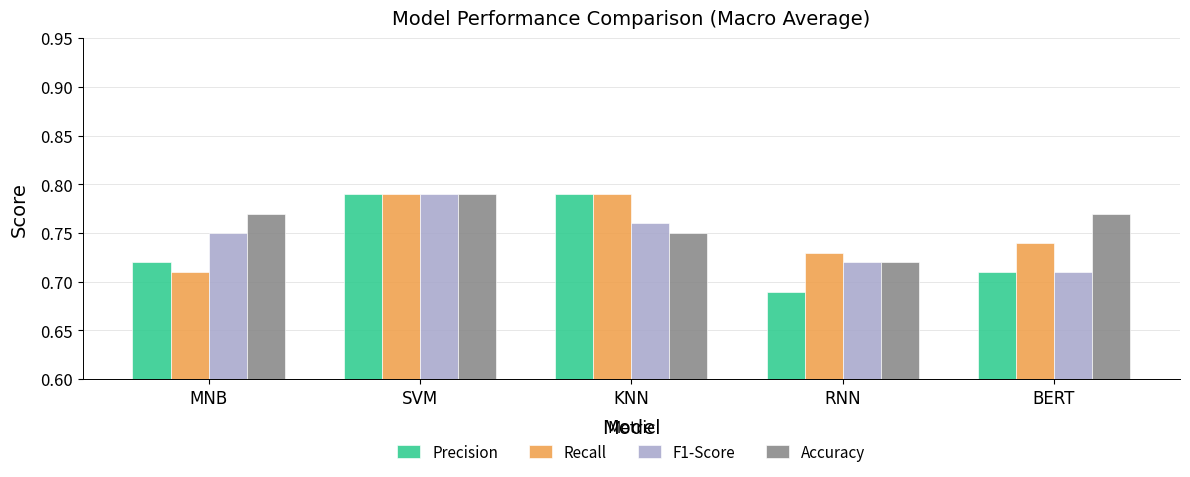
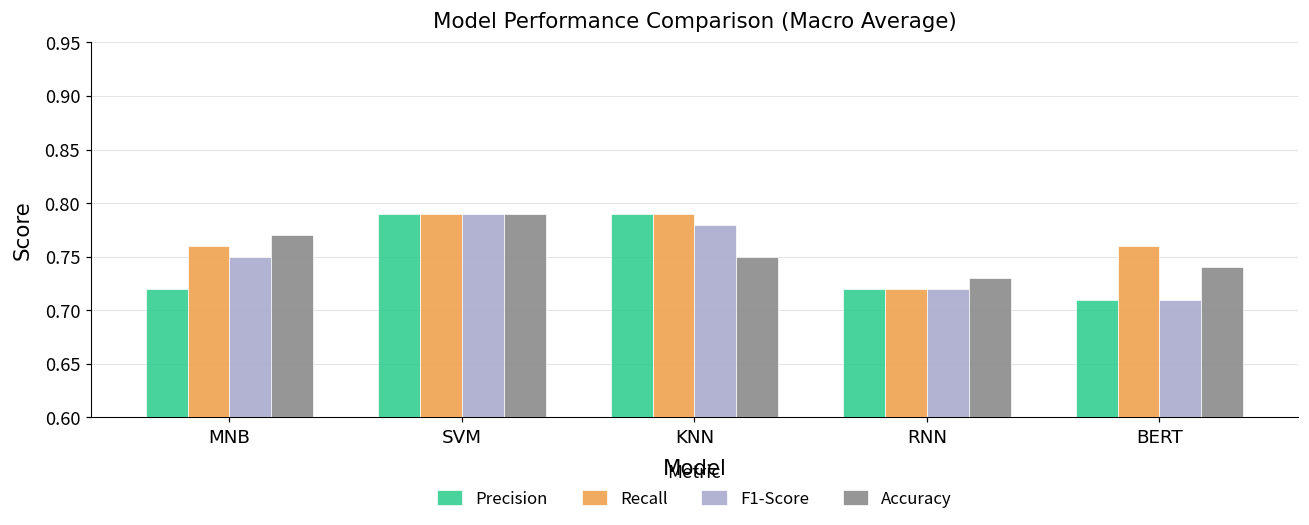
  {
    "Precision": {
      "MNB": 0.72,
      "SVM": 0.79,
      "KNN": 0.79,
-     "RNN": 0.69,
+     "RNN": 0.72,
      "BERT": 0.71
    },
    "Recall": {
-     "MNB": 0.71,
+     "MNB": 0.76,
      "SVM": 0.79,
      "KNN": 0.79,
-     "RNN": 0.73,
-     "BERT": 0.74
+     "RNN": 0.72,
+     "BERT": 0.76
    },
    "F1-Score": {
      "MNB": 0.75,
      "SVM": 0.79,
-     "KNN": 0.76,
+     "KNN": 0.78,
      "RNN": 0.72,
      "BERT": 0.71
    },
    "Accuracy": {
      "MNB": 0.77,
      "SVM": 0.79,
      "KNN": 0.75,
-     "RNN": 0.72,
-     "BERT": 0.77
+     "RNN": 0.73,
+     "BERT": 0.74
    }
  }
